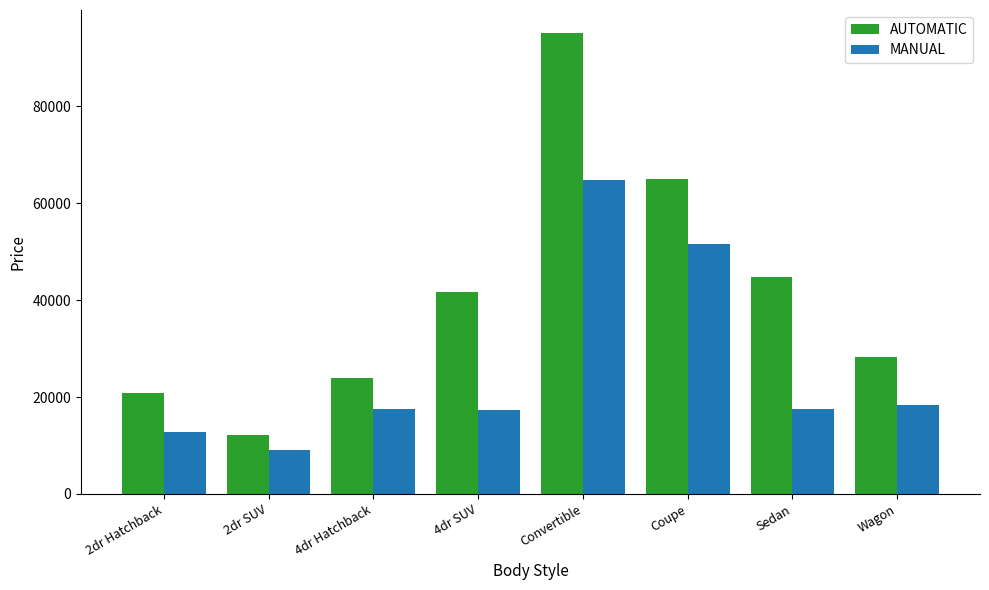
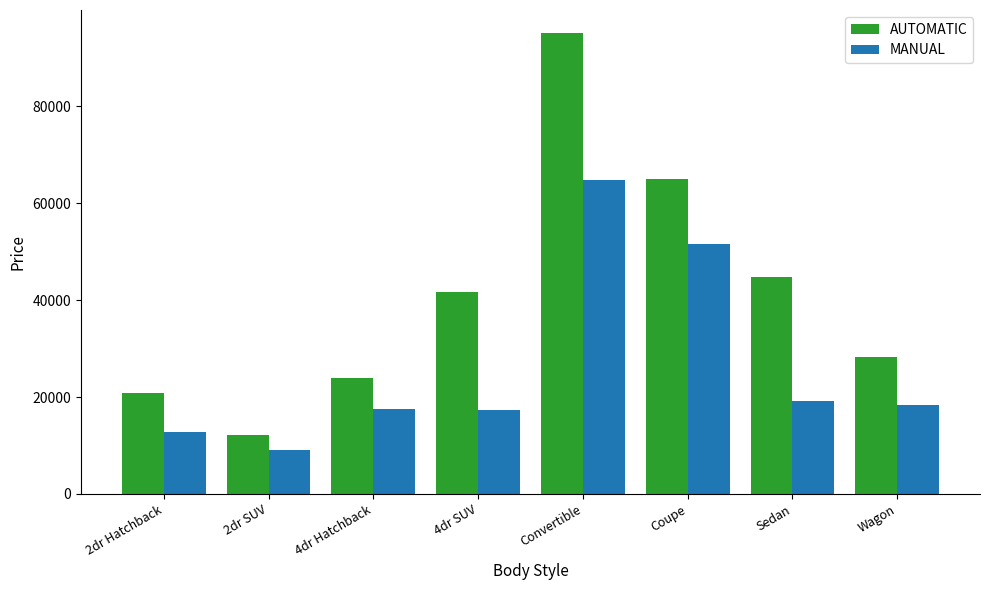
  {
    "AUTOMATIC": {
      "2dr Hatchback": 21000,
      "2dr SUV": 12000,
      "4dr Hatchback": 24000,
      "4dr SUV": 42000,
      "Convertible": 95000,
      "Coupe": 65000,
      "Sedan": 45000,
      "Wagon": 28000
    },
    "MANUAL": {
      "2dr Hatchback": 13000,
      "2dr SUV": 9000,
      "4dr Hatchback": 18000,
      "4dr SUV": 17000,
      "Convertible": 65000,
      "Coupe": 52000,
-     "Sedan": 18000,
+     "Sedan": 19000,
      "Wagon": 18000
    }
  }
